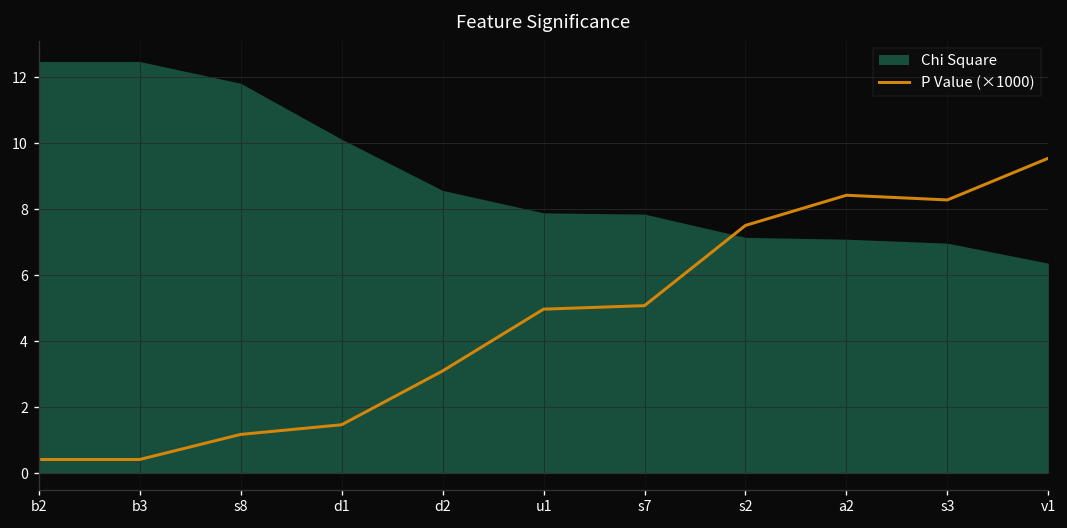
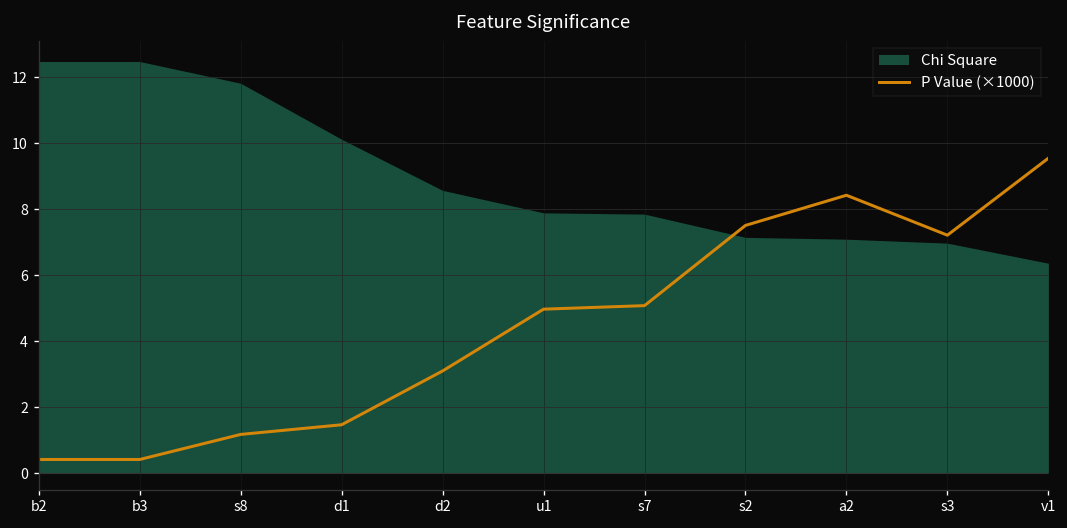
  {
    "P Value (×1000)": {
      "b2": 0.4,
      "b3": 0.4,
      "s8": 1.2,
      "d1": 1.5,
      "d2": 3.1,
      "u1": 5.0,
      "s7": 5.1,
      "s2": 7.5,
      "a2": 8.4,
-     "s3": 8.3,
+     "s3": 7.2,
      "v1": 9.5
    },
    "Chi Square": {
      "b2": 12.5,
      "b3": 12.5,
      "s8": 11.8,
      "d1": 10.1,
      "d2": 8.6,
      "u1": 7.9,
      "s7": 7.9,
      "s2": 7.1,
      "a2": 7.1,
      "s3": 7.0,
      "v1": 6.4
    }
  }
